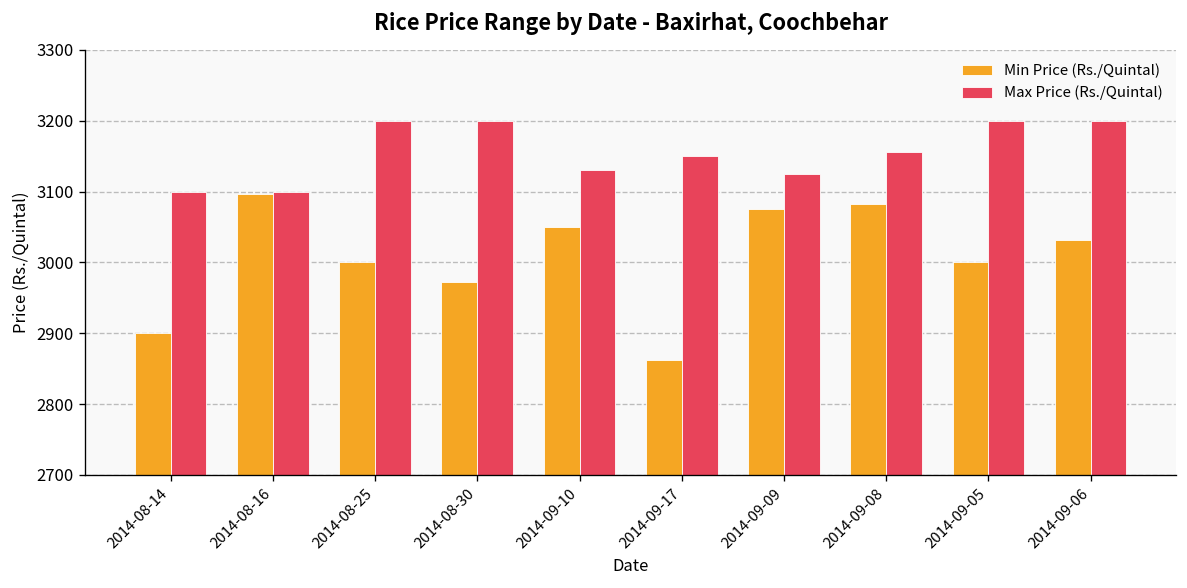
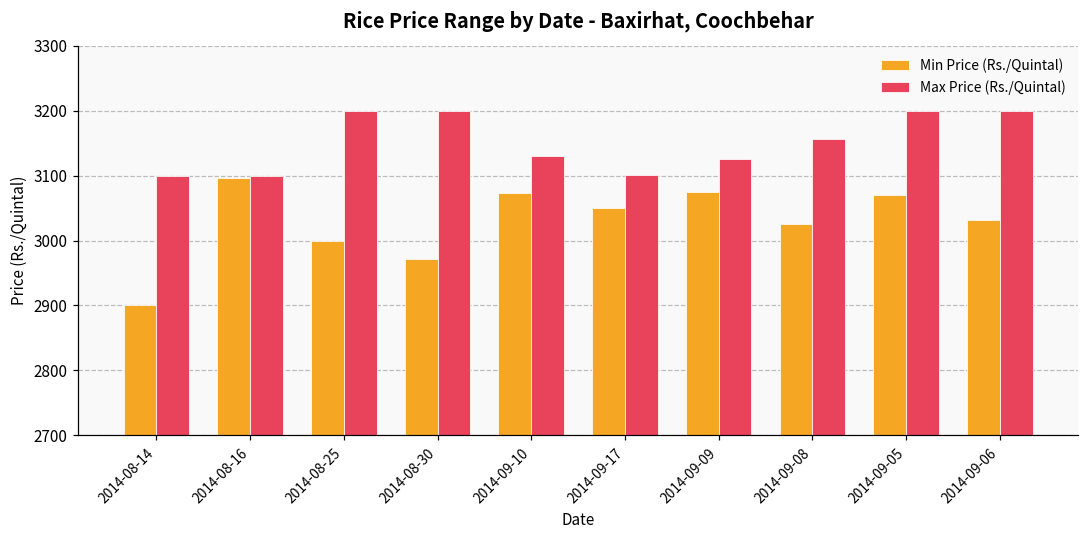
  {
    "Min Price (Rs./Quintal)": {
      "2014-08-14": 2900,
      "2014-08-16": 3100,
      "2014-08-25": 3000,
      "2014-08-30": 2970,
-     "2014-09-10": 3050,
-     "2014-09-17": 2860,
+     "2014-09-10": 3070,
+     "2014-09-17": 3050,
      "2014-09-09": 3080,
-     "2014-09-08": 3080,
-     "2014-09-05": 3000,
+     "2014-09-08": 3030,
+     "2014-09-05": 3070,
      "2014-09-06": 3030
    },
    "Max Price (Rs./Quintal)": {
      "2014-08-14": 3100,
      "2014-08-16": 3100,
      "2014-08-25": 3200,
      "2014-08-30": 3200,
      "2014-09-10": 3130,
-     "2014-09-17": 3150,
+     "2014-09-17": 3100,
      "2014-09-09": 3130,
      "2014-09-08": 3160,
      "2014-09-05": 3200,
      "2014-09-06": 3200
    }
  }
